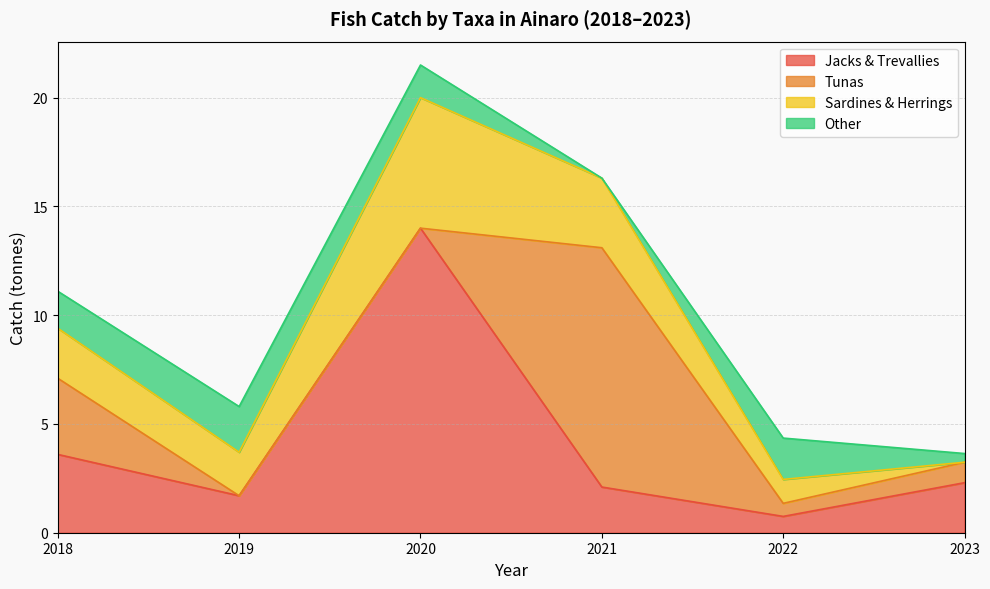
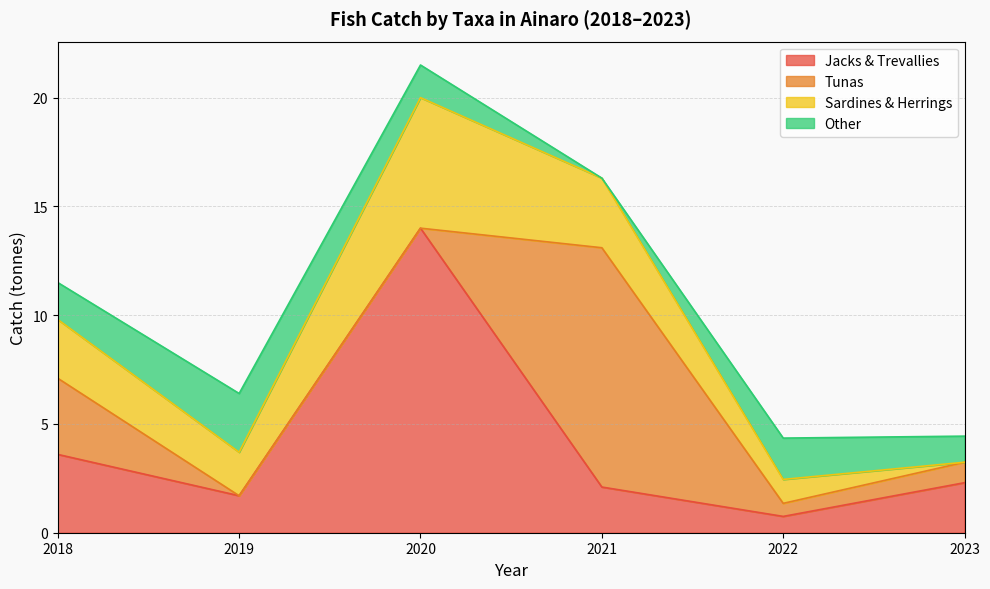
  {
    "Sardines & Herrings": {
-     "2018": 2.3,
+     "2018": 2.7,
      "2019": 2.0,
      "2020": 6.0,
      "2022": 1.1
    },
    "Other": {
      "2018": 1.7,
-     "2019": 2.1,
+     "2019": 2.7,
      "2020": 1.5,
      "2022": 1.9,
-     "2023": 0.4
+     "2023": 1.2
    }
  }
